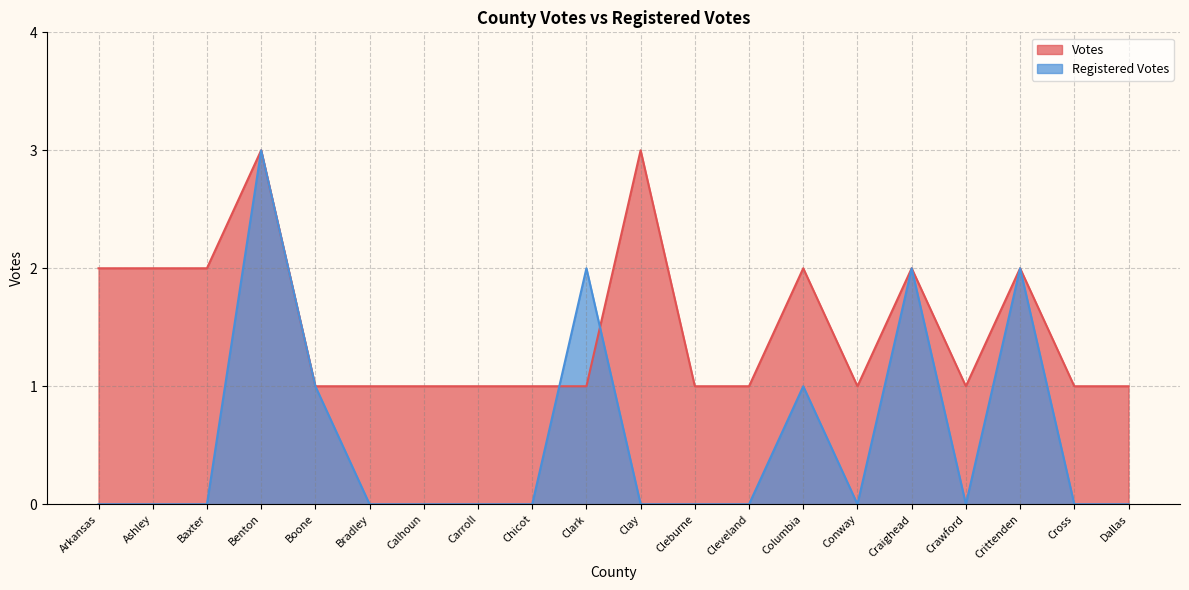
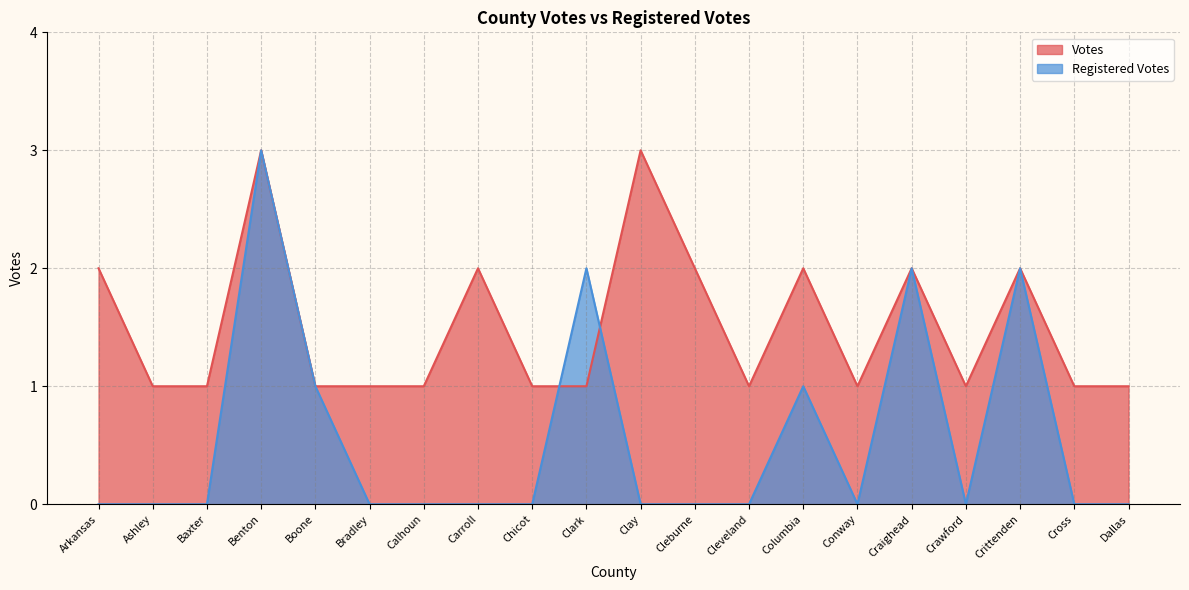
  {
    "Votes": {
      "Arkansas": 2,
-     "Ashley": 2,
-     "Baxter": 2,
+     "Ashley": 1,
+     "Baxter": 1,
      "Bradley": 1,
      "Calhoun": 1,
-     "Carroll": 1,
+     "Carroll": 2,
      "Chicot": 1,
      "Clark": 1,
      "Clay": 3,
-     "Cleburne": 1,
+     "Cleburne": 2,
      "Cleveland": 1,
      "Columbia": 2,
      "Conway": 1,
      "Crawford": 1,
      "Cross": 1,
      "Dallas": 1
    },
    "Registered Votes": {
      "Arkansas": 0,
      "Ashley": 0,
      "Baxter": 0,
      "Bradley": 0,
      "Calhoun": 0,
      "Carroll": 0,
      "Chicot": 0,
      "Clark": 2,
      "Clay": 0,
      "Cleburne": 0,
      "Cleveland": 0,
      "Columbia": 1,
      "Conway": 0,
      "Crawford": 0,
      "Cross": 0,
      "Dallas": 0
    }
  }
